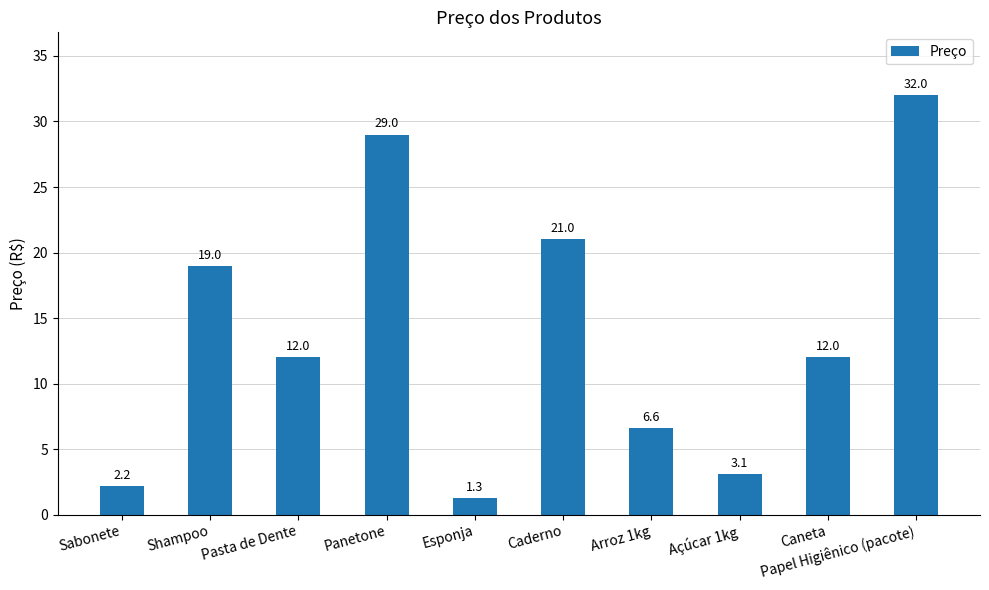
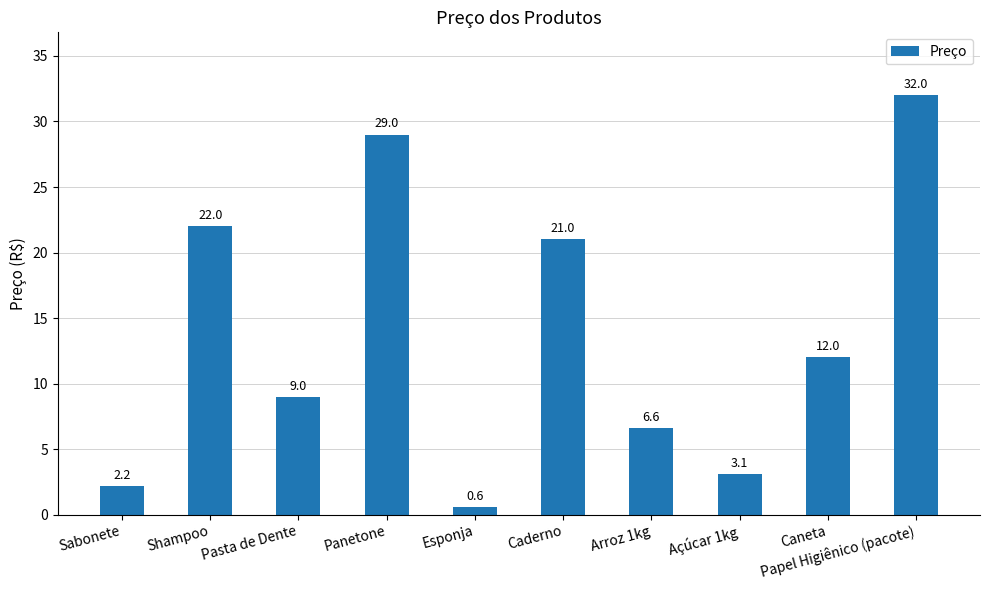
  {
    "Sabonete": 2.2,
-   "Shampoo": 19.0,
-   "Pasta de Dente": 12.0,
+   "Shampoo": 22.0,
+   "Pasta de Dente": 9.0,
    "Panetone": 29.0,
-   "Esponja": 1.3,
+   "Esponja": 0.6,
    "Caderno": 21.0,
    "Arroz 1kg": 6.6,
    "Açúcar 1kg": 3.1,
    "Caneta": 12.0,
    "Papel Higiênico (pacote)": 32.0
  }
